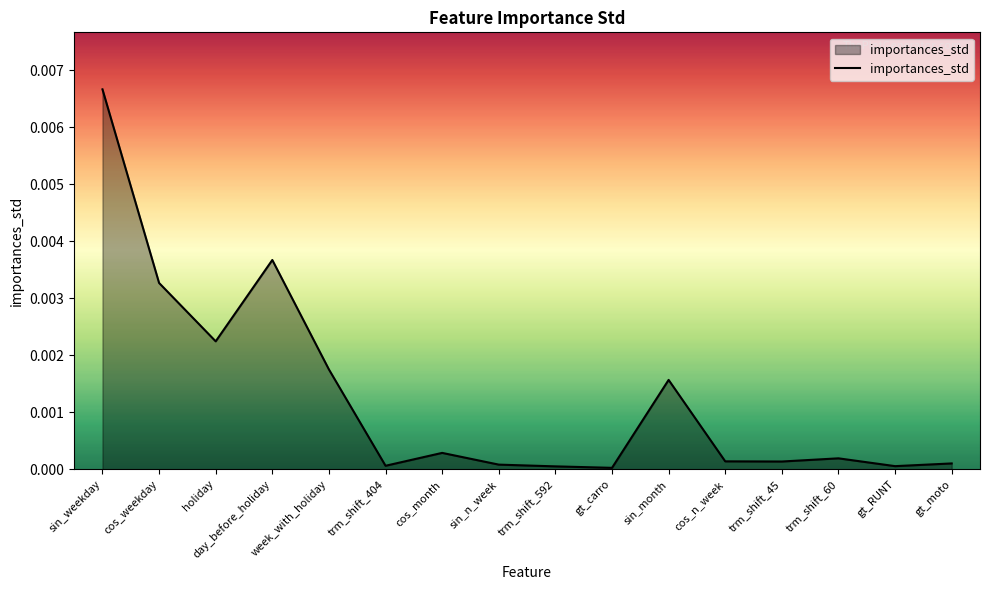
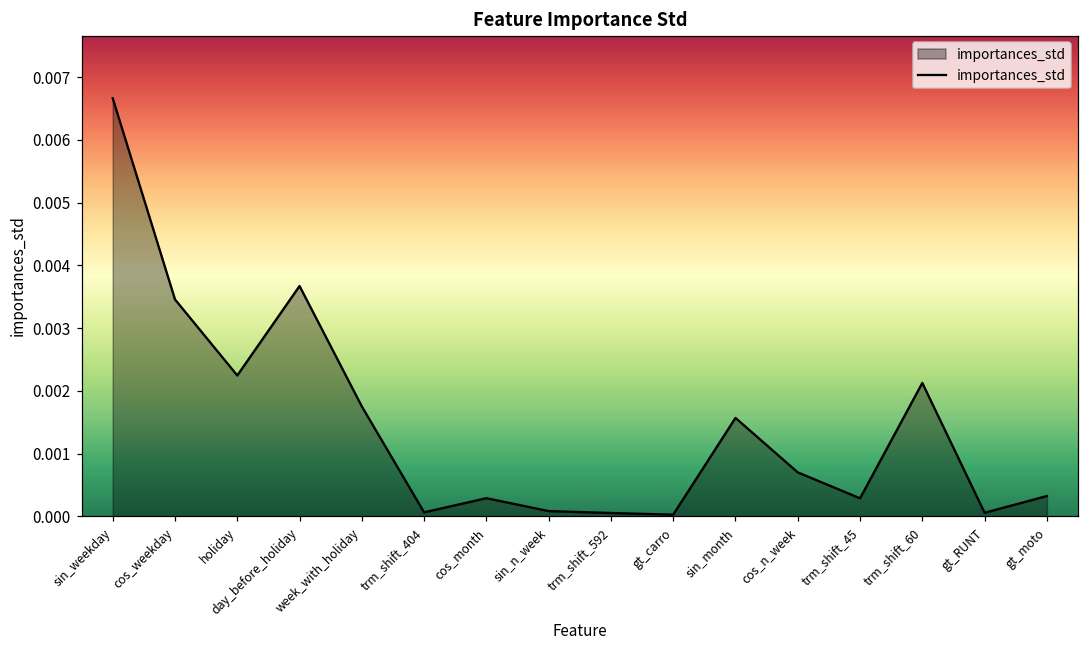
  {
    "sin_weekday": 0.0067,
-   "cos_weekday": 0.0033,
+   "cos_weekday": 0.0035,
    "holiday": 0.0022,
    "day_before_holiday": 0.0037,
    "week_with_holiday": 0.0018,
    "trm_shift_404": 0.0001,
    "cos_month": 0.0003,
    "sin_n_week": 0.0001,
    "trm_shift_592": 0.0001,
    "gt_carro": 0.0000,
    "sin_month": 0.0016,
-   "cos_n_week": 0.0001,
-   "trm_shift_45": 0.0001,
-   "trm_shift_60": 0.0002,
+   "cos_n_week": 0.0007,
+   "trm_shift_45": 0.0003,
+   "trm_shift_60": 0.0021,
    "gt_RUNT": 0.0001,
-   "gt_moto": 0.0001
+   "gt_moto": 0.0003
  }
